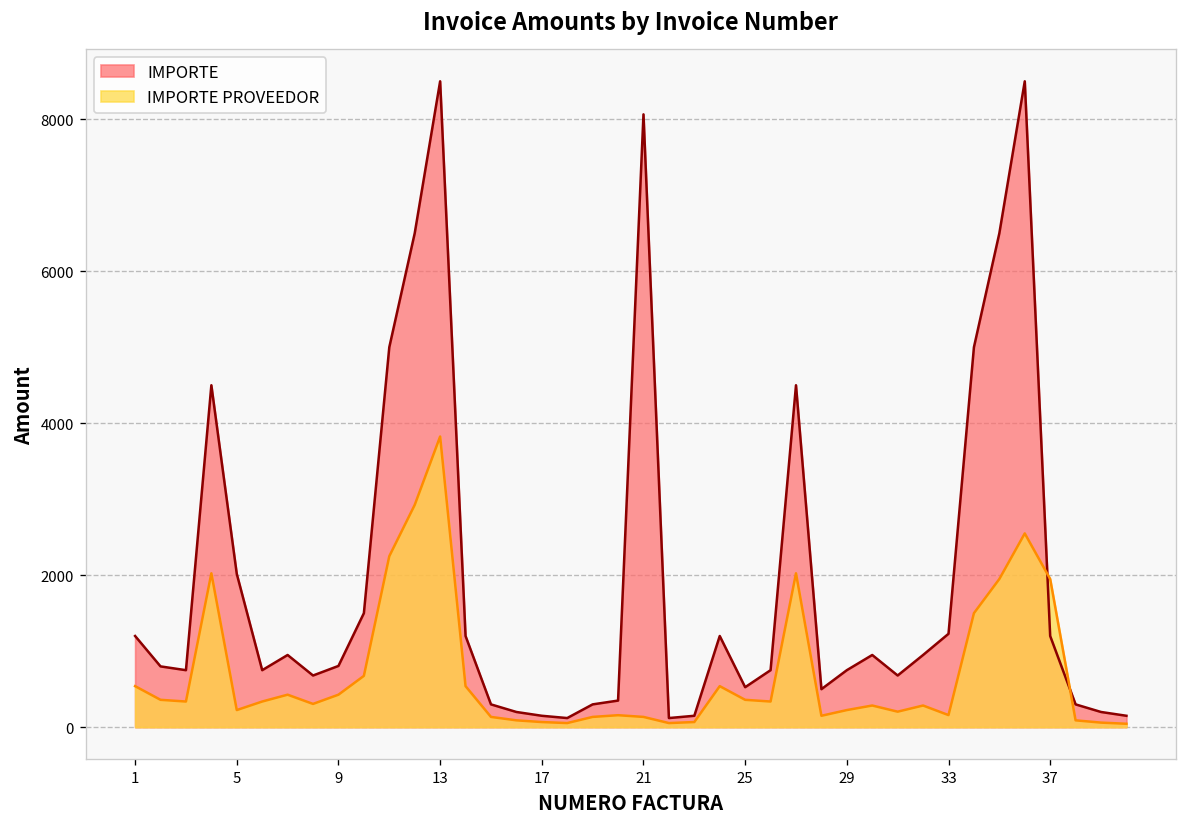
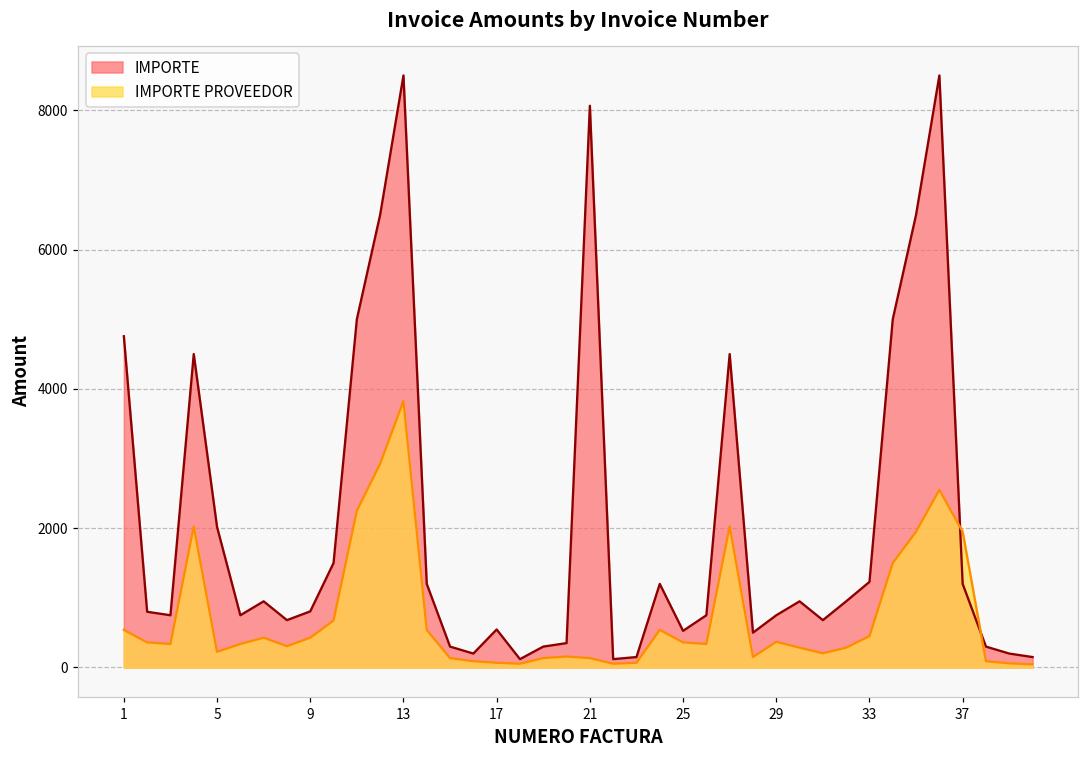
  {
    "IMPORTE": {
-     "1": 1200,
+     "1": 4800,
      "5": 2000,
      "9": 800,
      "13": 8500,
-     "17": 200,
+     "17": 500,
      "21": 8100,
      "25": 500,
      "29": 800,
      "33": 1200,
      "37": 1200
    },
    "IMPORTE PROVEEDOR": {
      "1": 500,
      "5": 200,
      "9": 400,
      "13": 3800,
      "17": 100,
      "21": 100,
      "25": 400,
-     "29": 200,
-     "33": 200,
+     "29": 400,
+     "33": 500,
      "37": 2000
    }
  }
